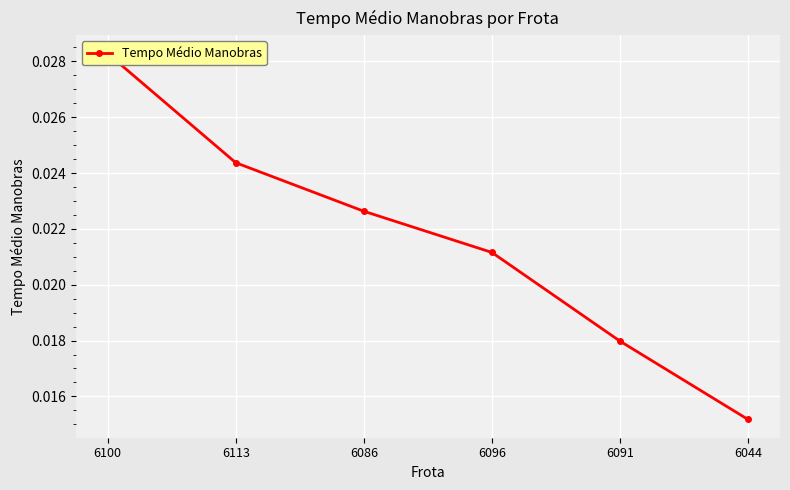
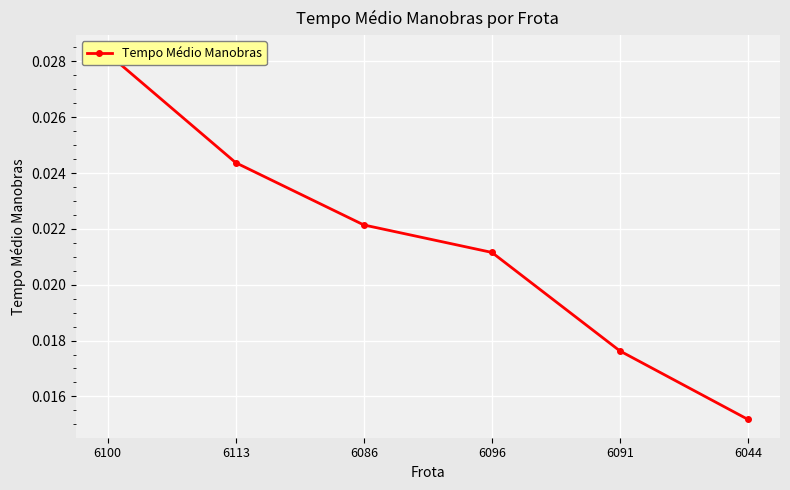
  {
    "6113": 0.0244,
-   "6086": 0.0226,
+   "6086": 0.0221,
    "6096": 0.0212,
-   "6091": 0.0180,
+   "6091": 0.0176,
    "6044": 0.0152
  }
